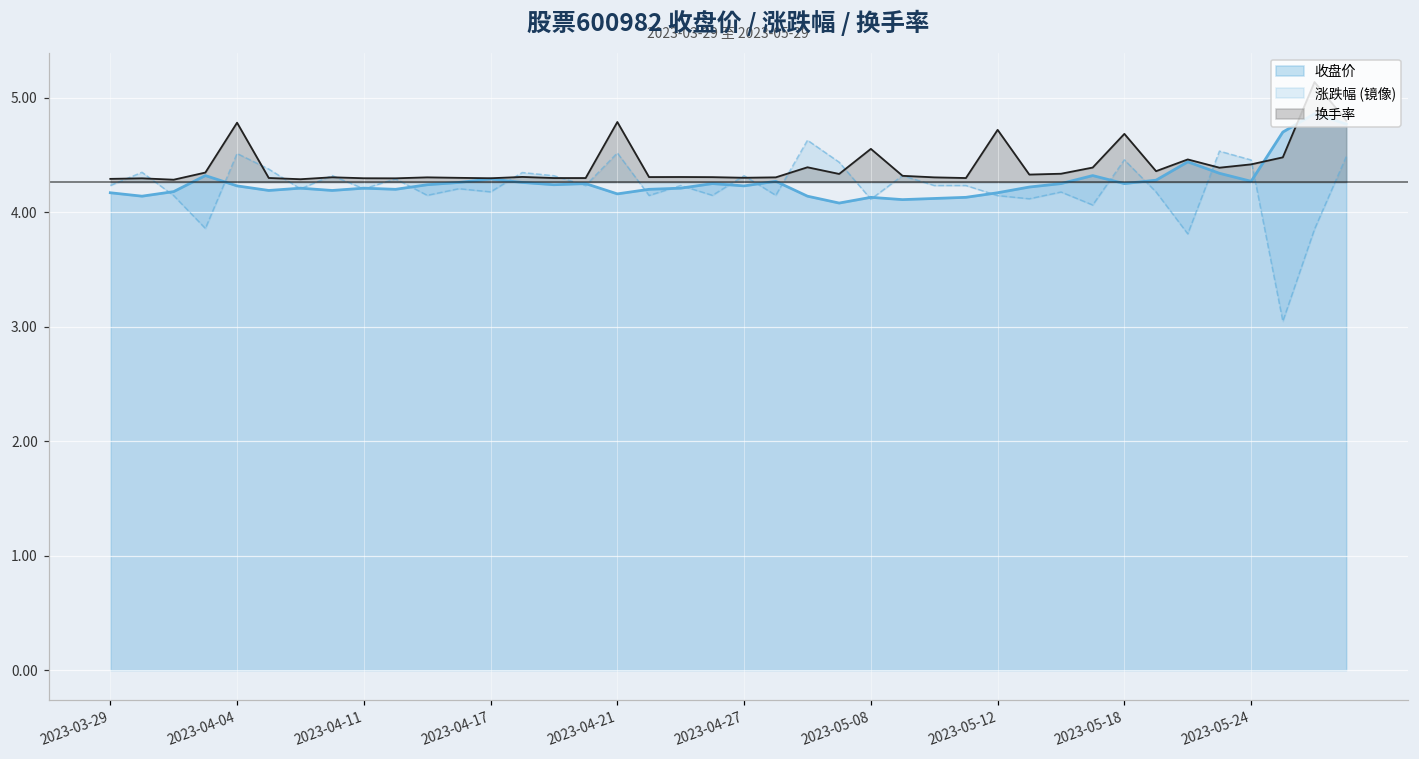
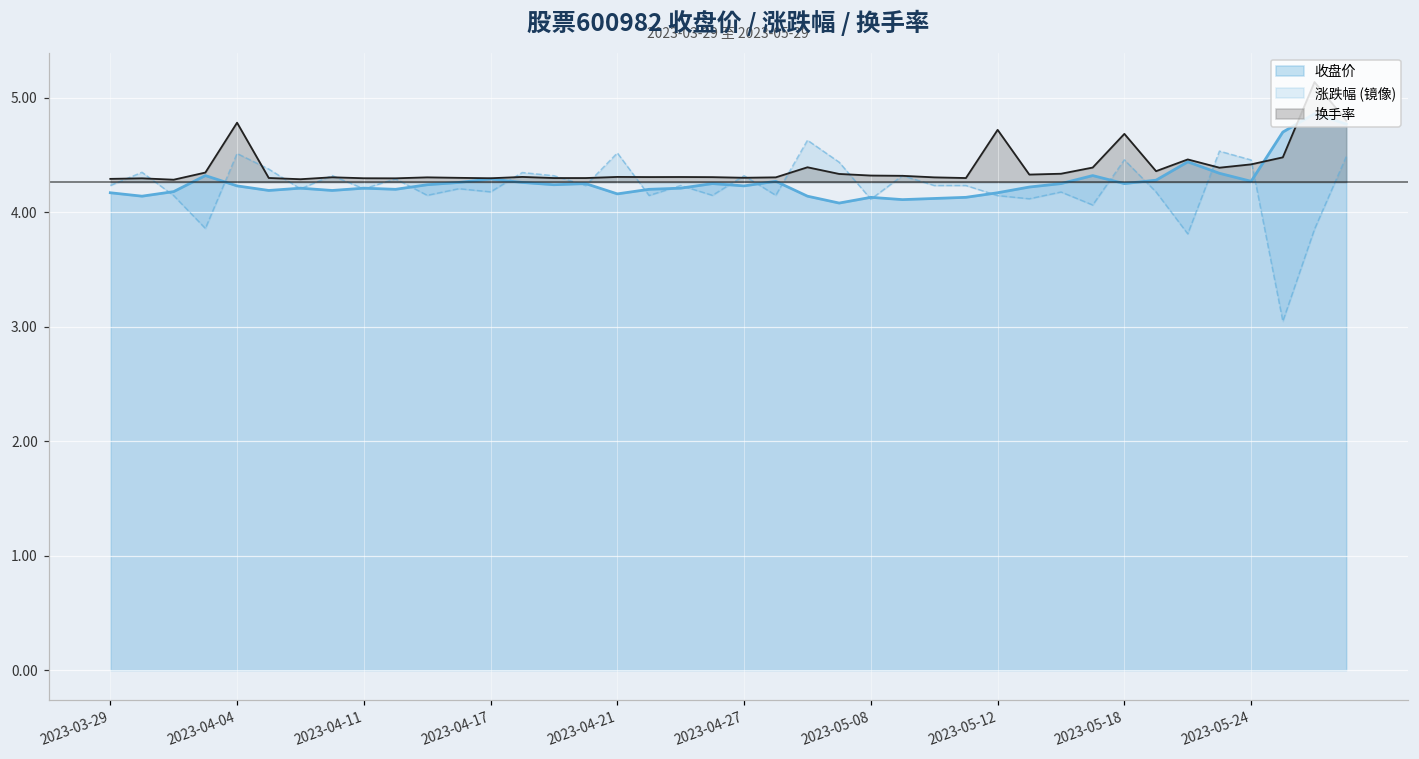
  {
    "换手率": {
      "2023-03-29": 4.29,
      "2023-04-04": 4.78,
      "2023-04-11": 4.30,
-     "2023-04-21": 4.79,
-     "2023-05-08": 4.55,
+     "2023-04-21": 4.31,
+     "2023-05-08": 4.32,
      "2023-05-12": 4.72,
      "2023-05-18": 4.68,
      "2023-05-24": 4.42
    }
  }
